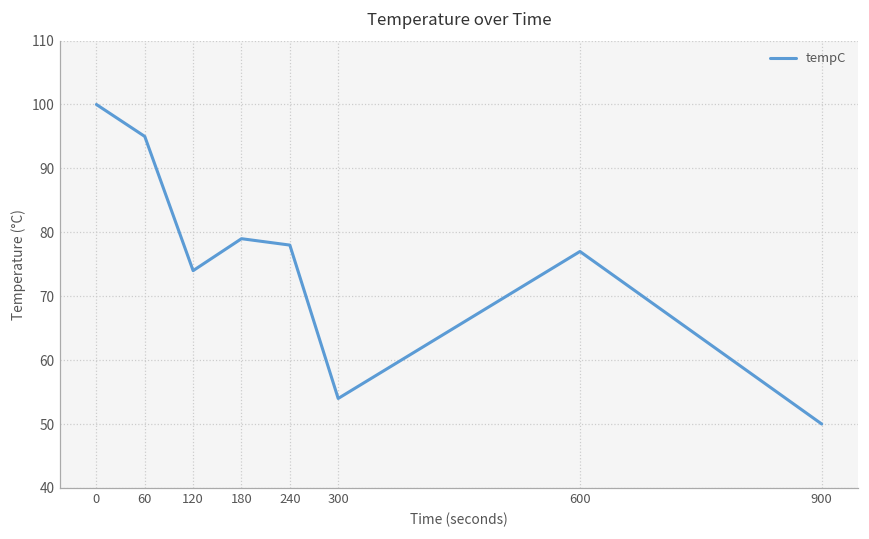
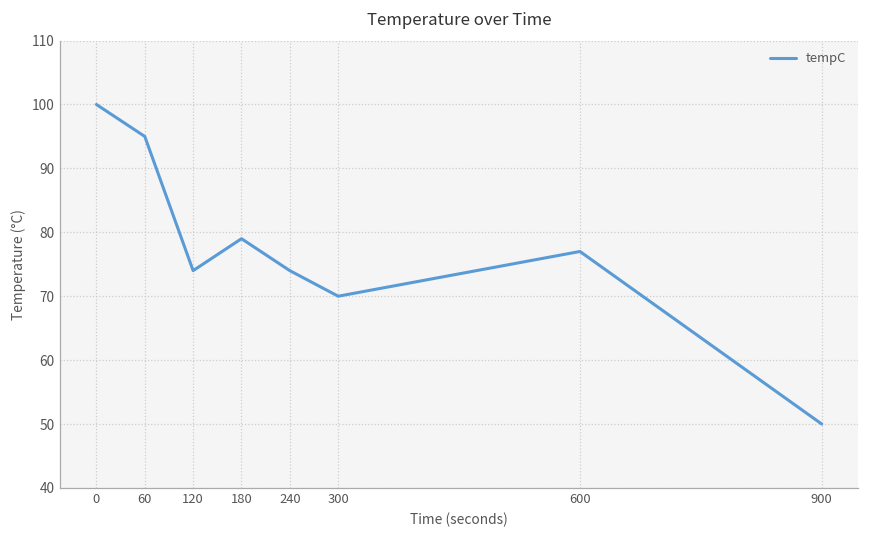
  {
    "0": 100,
    "60": 95,
    "120": 74,
    "180": 79,
-   "240": 78,
-   "300": 54,
+   "240": 74,
+   "300": 70,
    "600": 77,
    "900": 50
  }
